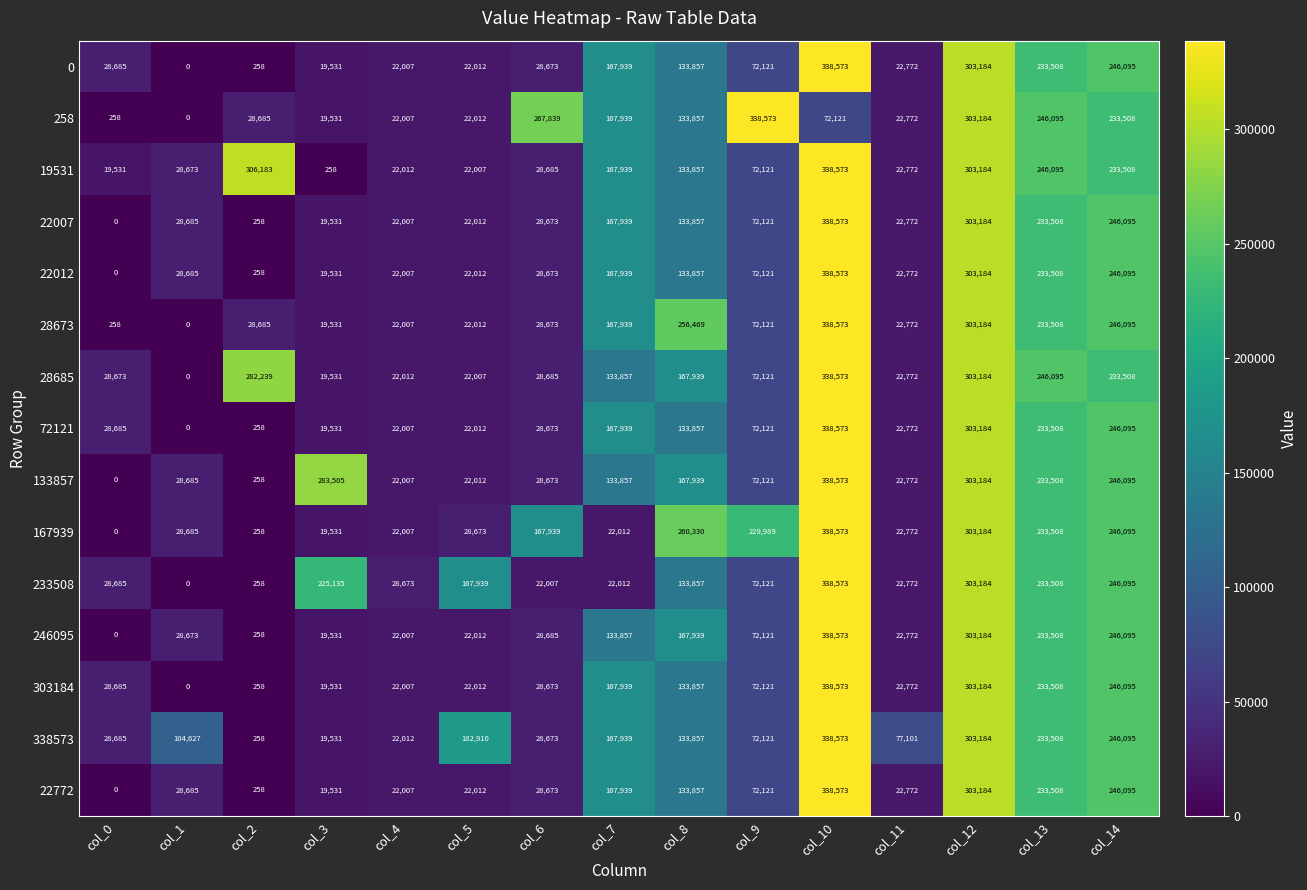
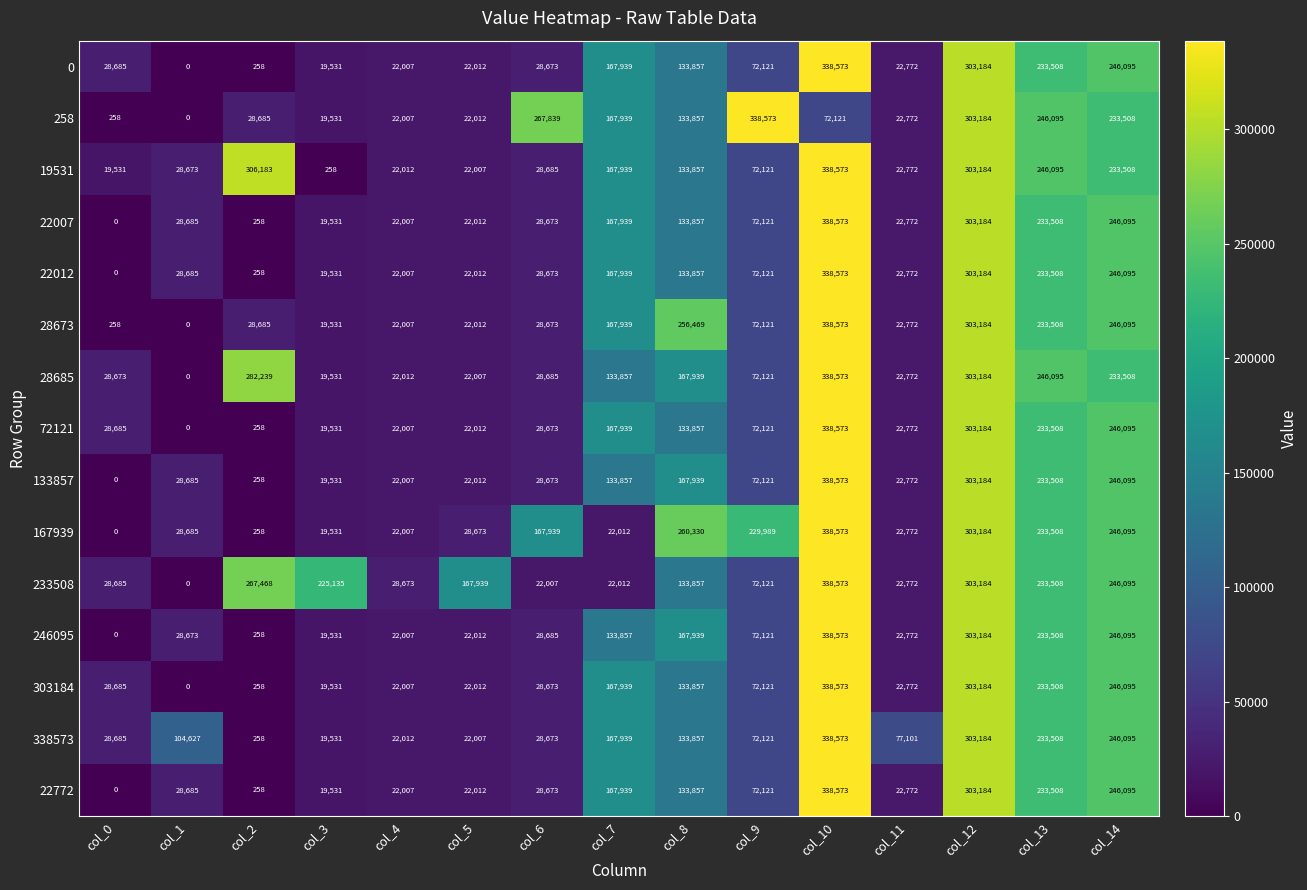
  {
    "133857": {
      "col_0": "0",
      "col_1": "28,685",
      "col_2": "258",
-     "col_3": "283,505",
+     "col_3": "19,531",
      "col_4": "22,007",
      "col_5": "22,012",
      "col_6": "28,673",
      "col_7": "133,857",
      "col_8": "167,939",
      "col_9": "72,121",
      "col_10": "338,573",
      "col_11": "22,772",
      "col_12": "303,184",
      "col_13": "233,508",
      "col_14": "246,095"
    },
    "233508": {
      "col_0": "28,685",
      "col_1": "0",
-     "col_2": "258",
+     "col_2": "267,468",
      "col_3": "225,135",
      "col_4": "28,673",
      "col_5": "167,939",
      "col_6": "22,007",
      "col_7": "22,012",
      "col_8": "133,857",
      "col_9": "72,121",
      "col_10": "338,573",
      "col_11": "22,772",
      "col_12": "303,184",
      "col_13": "233,508",
      "col_14": "246,095"
    },
    "338573": {
      "col_0": "28,685",
      "col_1": "104,627",
      "col_2": "258",
      "col_3": "19,531",
      "col_4": "22,012",
-     "col_5": "182,910",
+     "col_5": "22,007",
      "col_6": "28,673",
      "col_7": "167,939",
      "col_8": "133,857",
      "col_9": "72,121",
      "col_10": "338,573",
      "col_11": "77,101",
      "col_12": "303,184",
      "col_13": "233,508",
      "col_14": "246,095"
    }
  }
